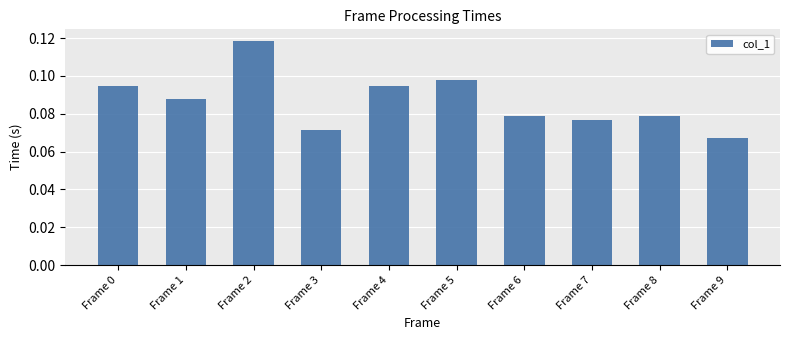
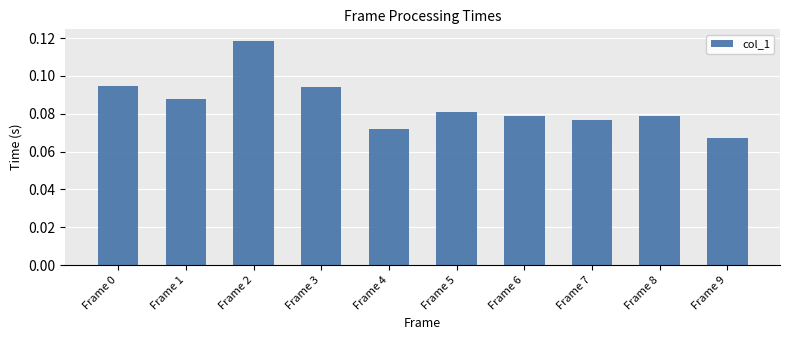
  {
    "Frame 0": 0.095,
    "Frame 1": 0.088,
    "Frame 2": 0.119,
-   "Frame 3": 0.072,
-   "Frame 4": 0.094,
-   "Frame 5": 0.098,
+   "Frame 3": 0.094,
+   "Frame 4": 0.072,
+   "Frame 5": 0.081,
    "Frame 6": 0.079,
    "Frame 7": 0.077,
    "Frame 8": 0.079,
    "Frame 9": 0.067
  }
